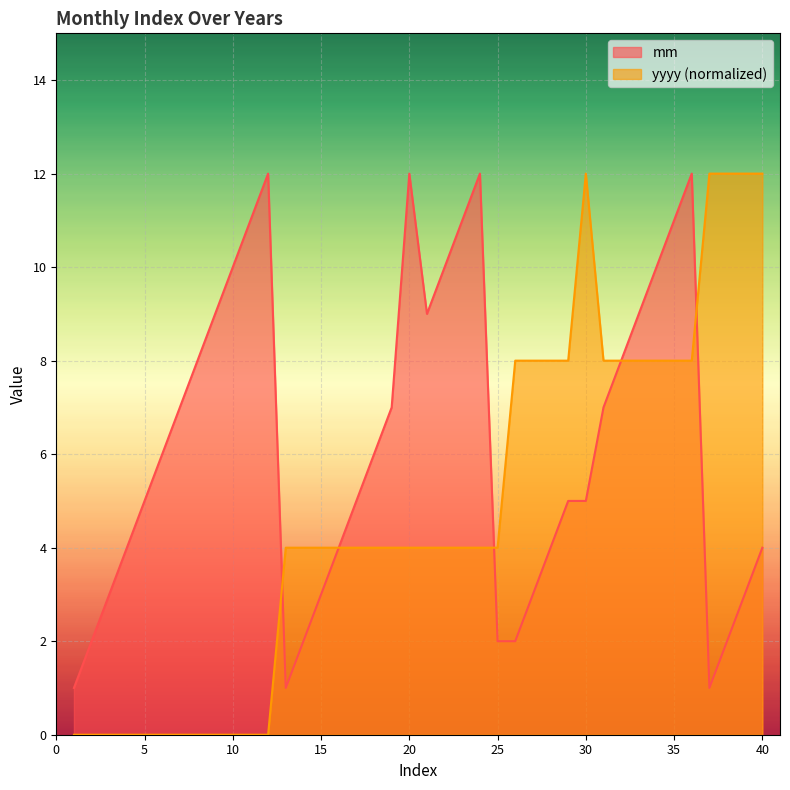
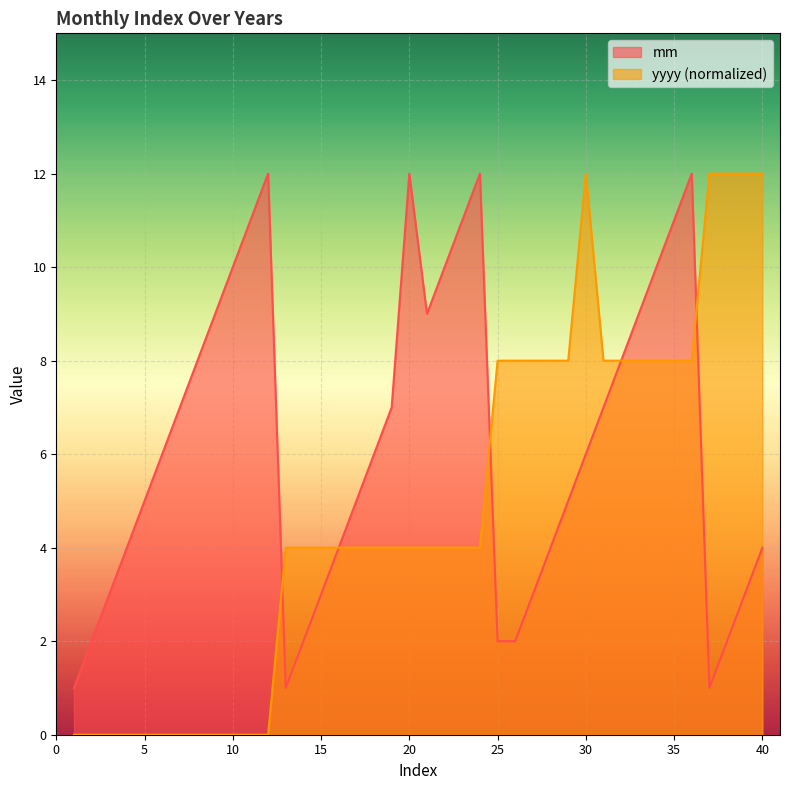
  {
    "mm": {
      "5": 5,
      "10": 10,
      "15": 3,
      "20": 12,
      "25": 2,
-     "30": 5,
+     "30": 6,
      "35": 11,
      "40": 4
    },
    "yyyy (normalized)": {
      "5": 0.0,
      "10": 0.0,
      "15": 4.0,
      "20": 4.0,
-     "25": 4.0,
+     "25": 8.0,
      "30": 12.0,
      "35": 8.0,
      "40": 12.0
    }
  }
